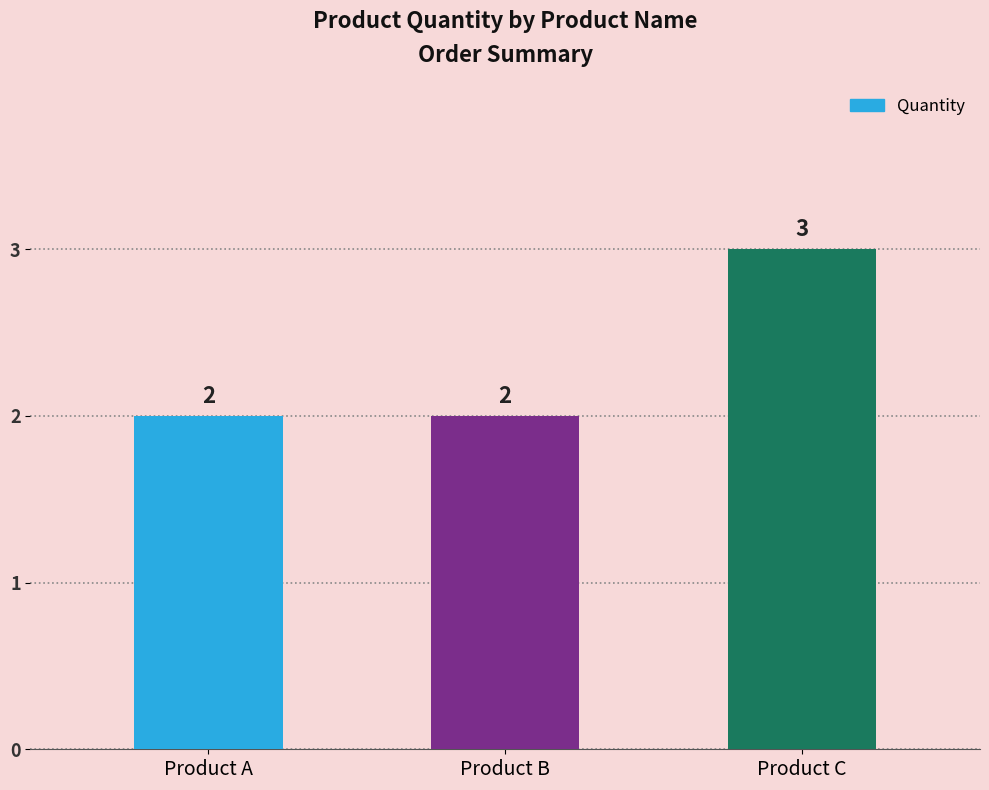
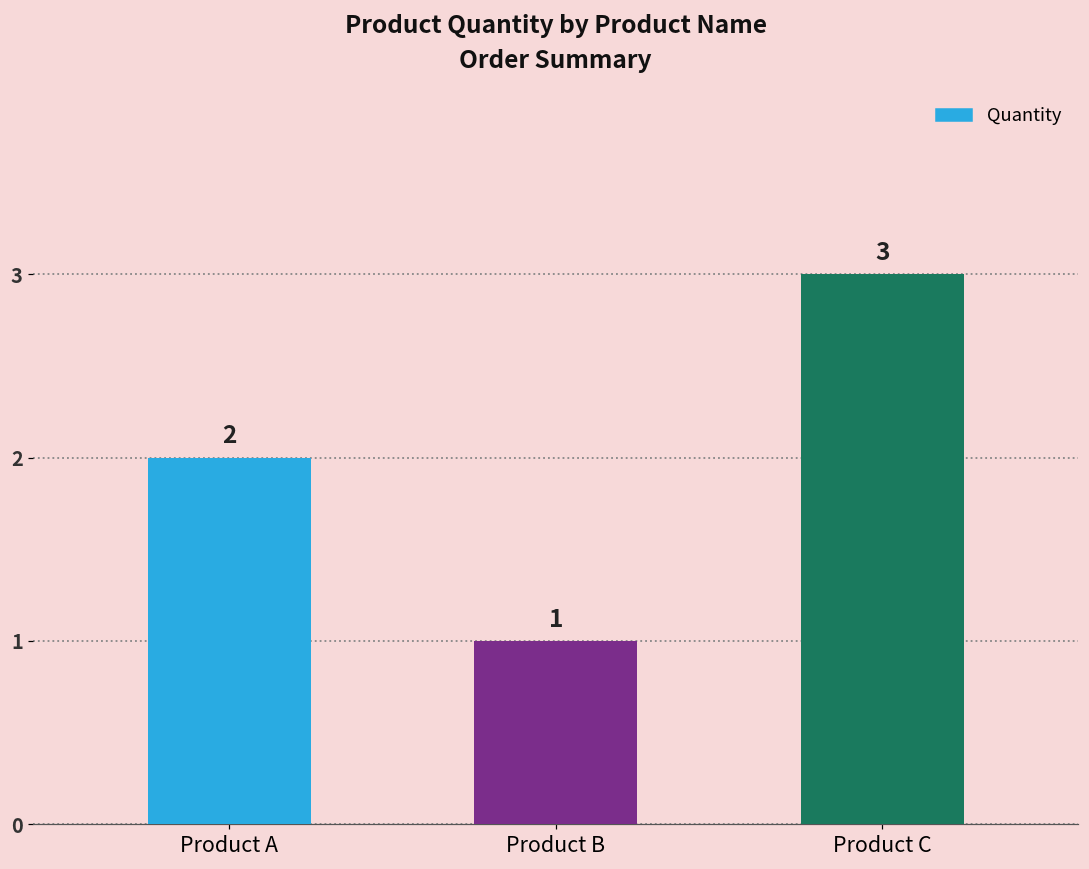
  {
    "Product A": 2,
-   "Product B": 2,
+   "Product B": 1,
    "Product C": 3
  }
